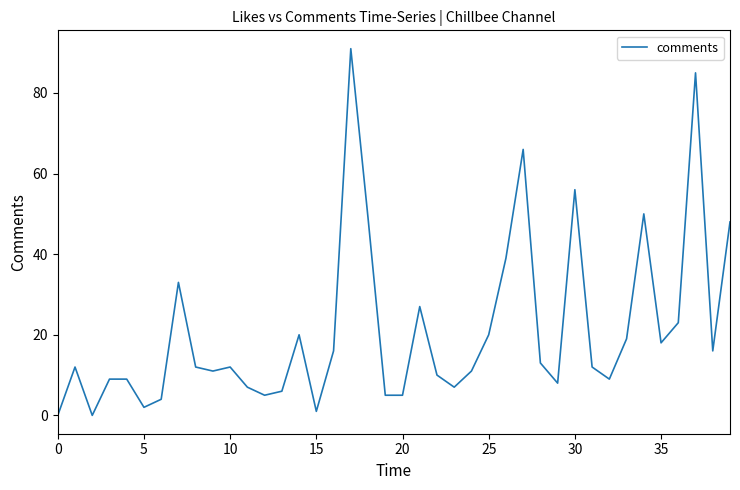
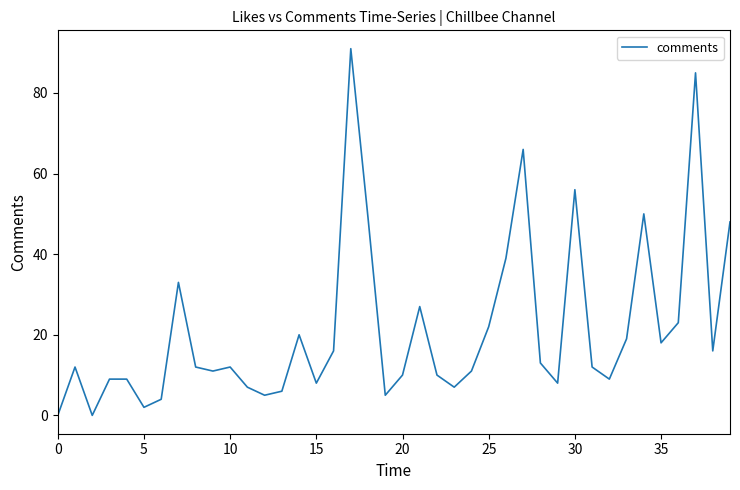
  {
    "0": 0,
    "5": 2,
    "10": 12,
-   "15": 1,
-   "20": 5,
-   "25": 20,
+   "15": 8,
+   "20": 10,
+   "25": 22,
    "30": 56,
    "35": 18
  }
